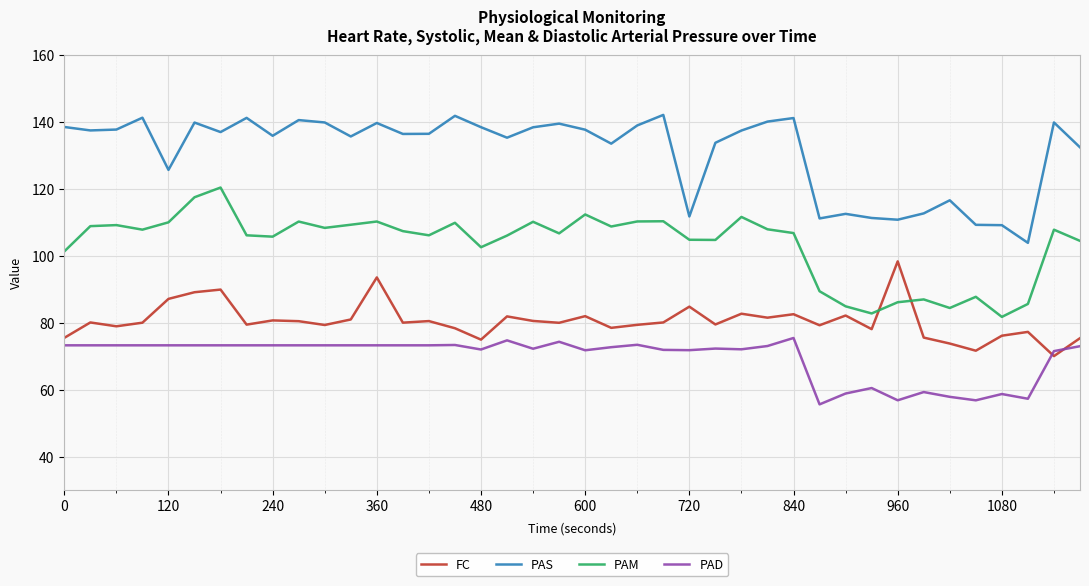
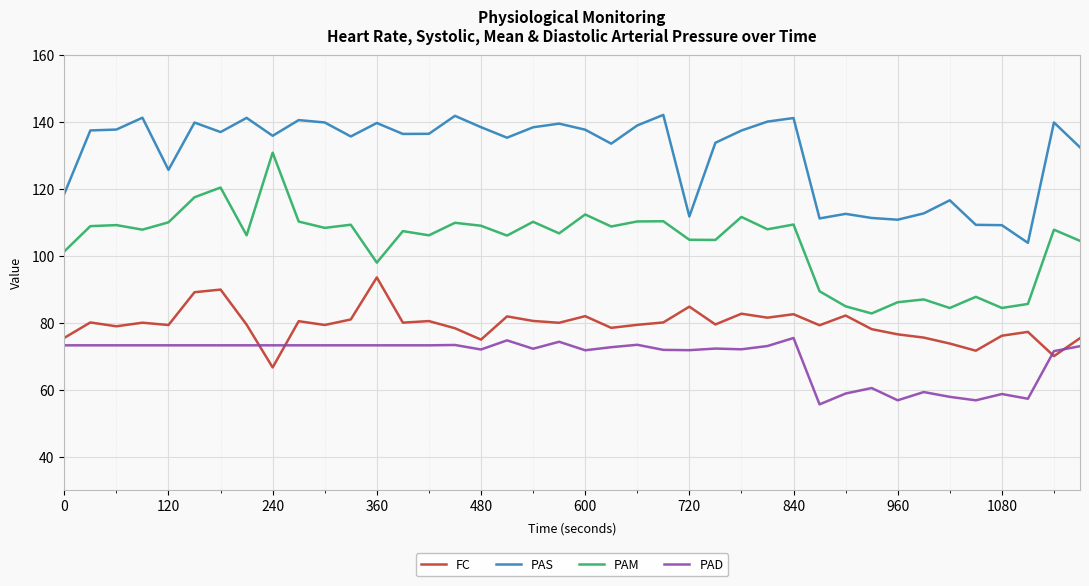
  {
    "FC": {
      "0": 76,
-     "120": 87,
-     "240": 81,
+     "120": 79,
+     "240": 67,
      "360": 94,
      "480": 75,
      "600": 82,
      "720": 85,
      "840": 83,
-     "960": 98,
+     "960": 77,
      "1080": 76
    },
    "PAS": {
-     "0": 138,
+     "0": 119,
      "120": 126,
      "240": 136,
      "360": 140,
      "480": 138,
      "600": 138,
      "720": 112,
      "840": 141,
      "960": 111,
      "1080": 109
    },
    "PAM": {
      "0": 101,
      "120": 110,
-     "240": 106,
-     "360": 110,
-     "480": 103,
+     "240": 131,
+     "360": 98,
+     "480": 109,
      "600": 112,
      "720": 105,
-     "840": 107,
+     "840": 109,
      "960": 86,
-     "1080": 82
+     "1080": 84
    },
    "PAD": {
      "0": 73,
      "120": 73,
      "240": 73,
      "360": 73,
      "480": 72,
      "600": 72,
      "720": 72,
      "840": 75,
      "960": 57,
      "1080": 59
    }
  }
